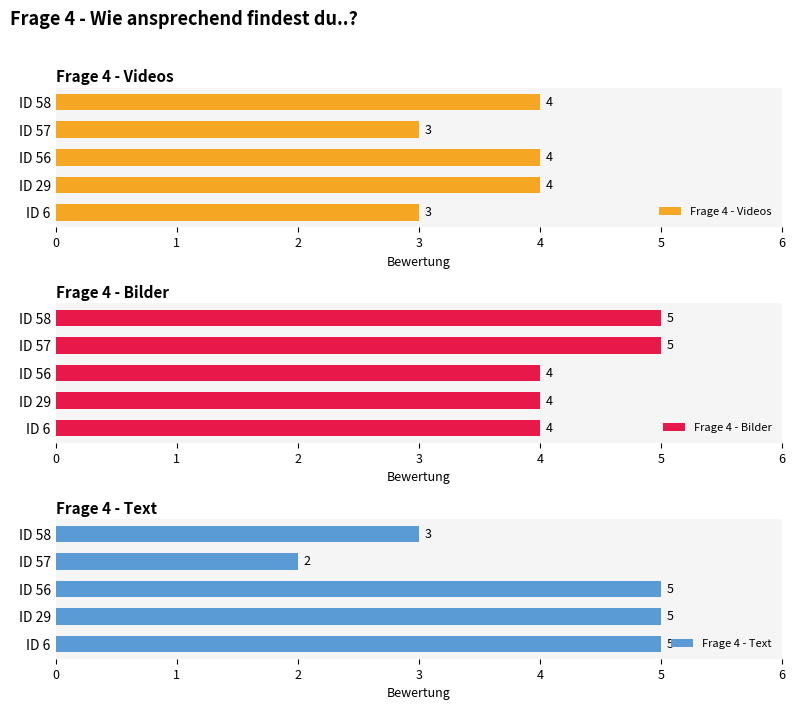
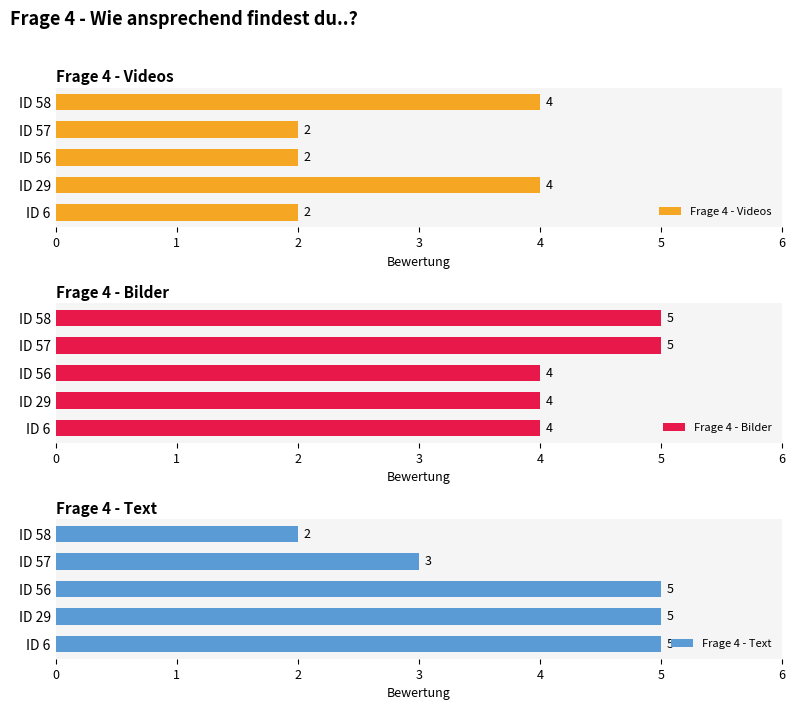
  {
    "Frage 4 - Videos": {
      "ID 58": 4,
-     "ID 57": 3,
-     "ID 56": 4,
+     "ID 57": 2,
+     "ID 56": 2,
      "ID 29": 4,
-     "ID 6": 3
+     "ID 6": 2
    },
    "Frage 4 - Bilder": {
      "ID 58": 5,
      "ID 57": 5,
      "ID 56": 4,
      "ID 29": 4,
      "ID 6": 4
    },
    "Frage 4 - Text": {
-     "ID 58": 3,
-     "ID 57": 2,
+     "ID 58": 2,
+     "ID 57": 3,
      "ID 56": 5,
      "ID 29": 5,
      "ID 6": 5
    }
  }
